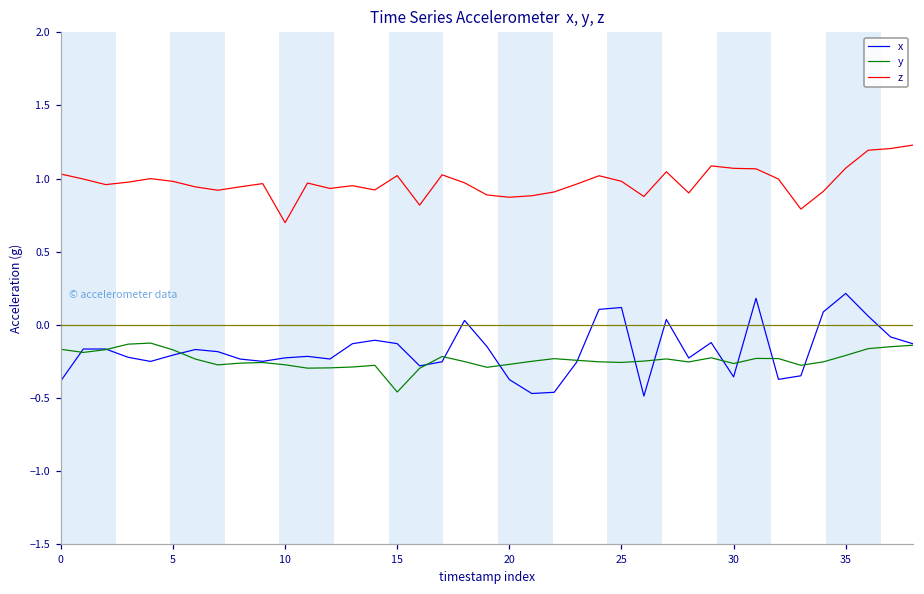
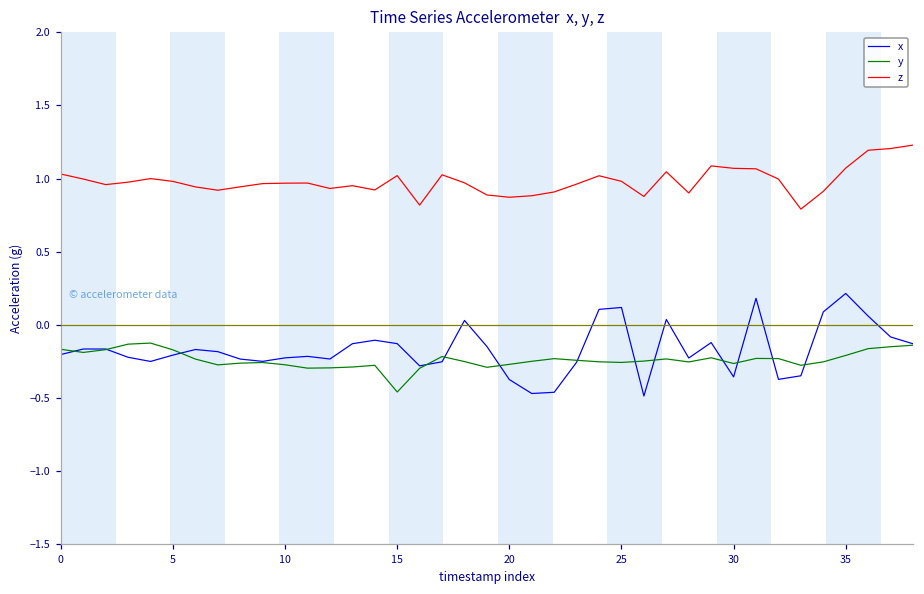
  {
    "x": {
-     "0": -0.38,
+     "0": -0.20,
      "5": -0.21,
      "10": -0.23,
      "15": -0.13,
      "20": -0.37,
      "25": 0.12,
      "30": -0.36,
      "35": 0.21
    },
    "y": {
      "0": -0.17,
      "5": -0.17,
      "10": -0.27,
      "15": -0.46,
      "20": -0.27,
      "25": -0.26,
      "30": -0.26,
      "35": -0.21
    },
    "z": {
      "0": 1.03,
      "5": 0.98,
-     "10": 0.70,
+     "10": 0.97,
      "15": 1.02,
      "20": 0.87,
      "25": 0.98,
      "30": 1.07,
      "35": 1.07
    }
  }
